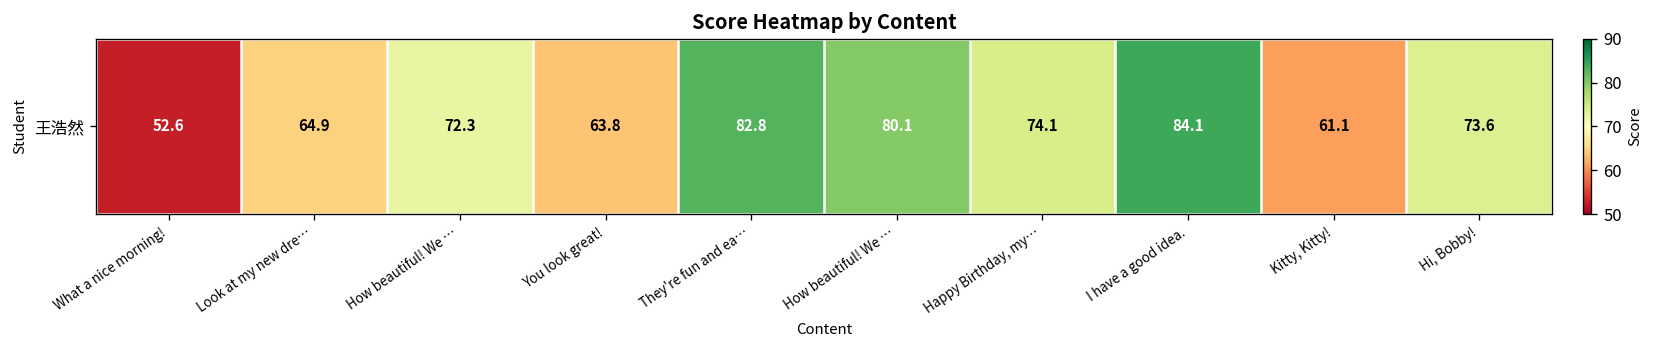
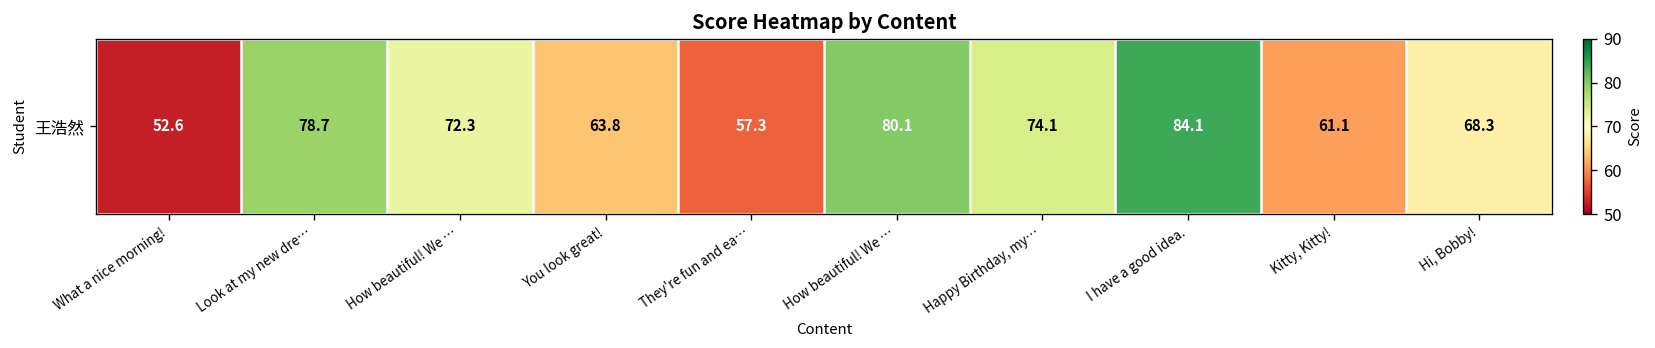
  {
    "王浩然": {
      "What a nice morning!": 52.6,
-     "Look at my new dre…": 64.9,
+     "Look at my new dre…": 78.7,
      "You look great!": 63.8,
-     "They're fun and ea…": 82.8,
+     "They're fun and ea…": 57.3,
      "Happy Birthday, my…": 74.1,
      "I have a good idea.": 84.1,
      "Kitty, Kitty!": 61.1,
-     "Hi, Bobby!": 73.6
+     "Hi, Bobby!": 68.3
    }
  }
